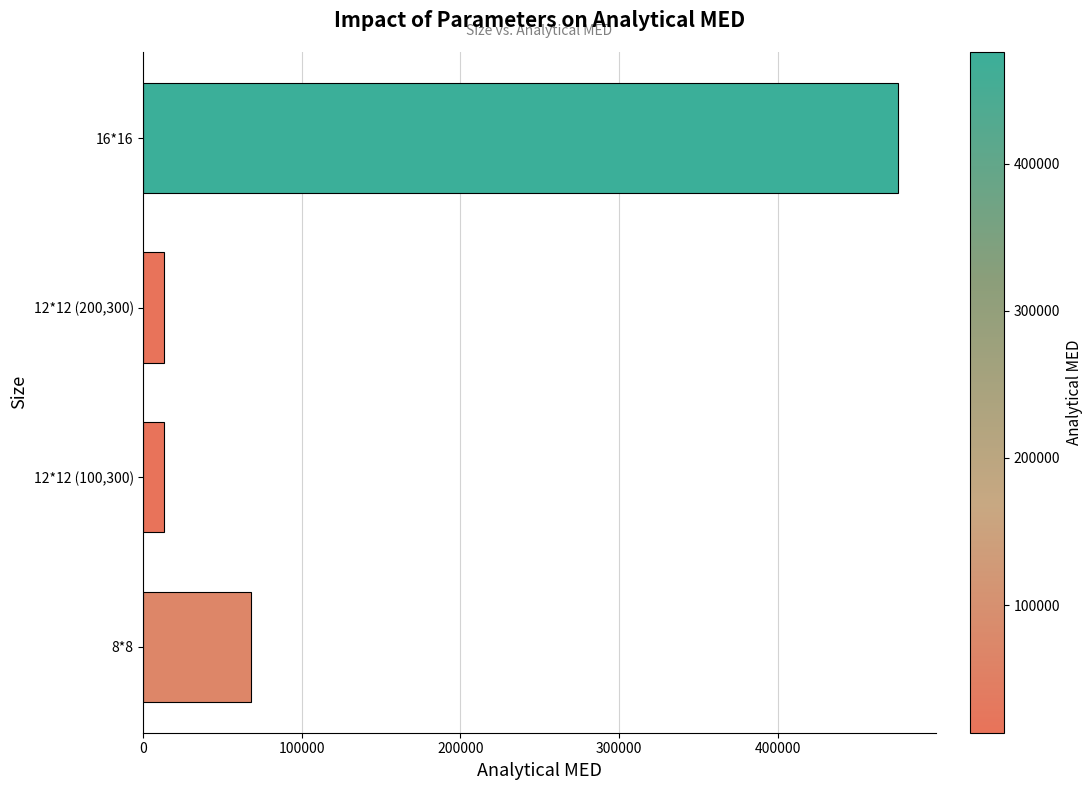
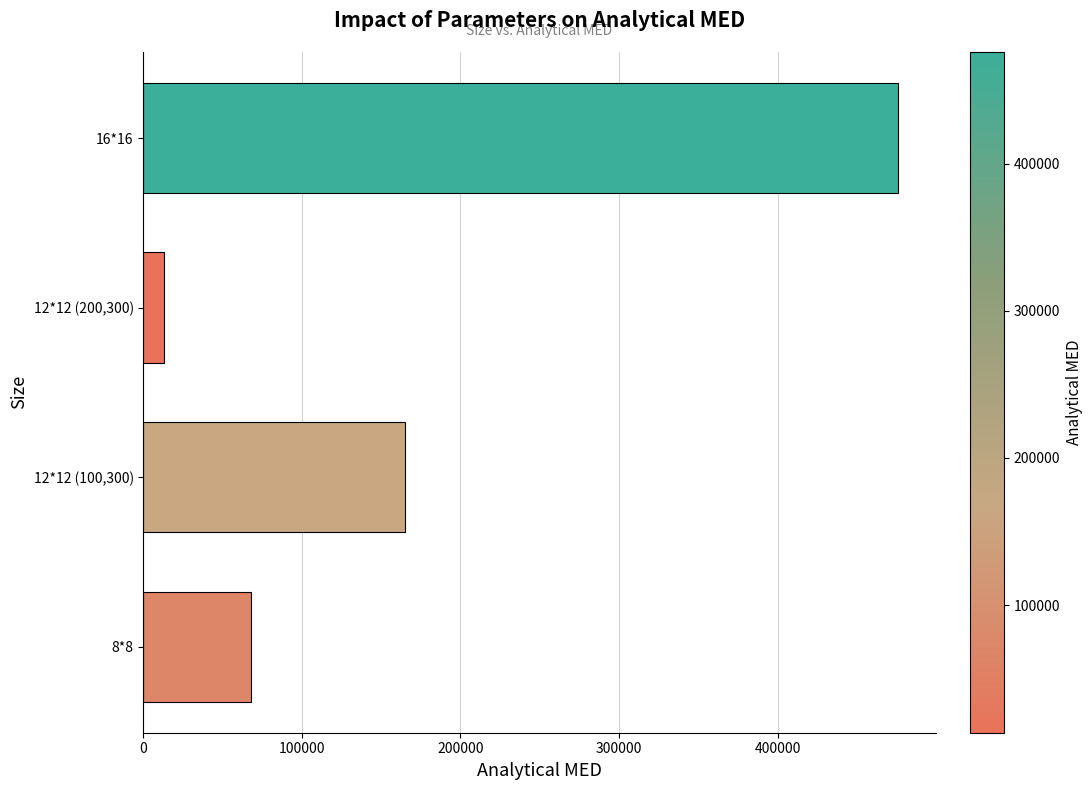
  {
    "16*16": 476000,
    "12*12 (200,300)": 13000,
-   "12*12 (100,300)": 13000,
+   "12*12 (100,300)": 165000,
    "8*8": 68000
  }
